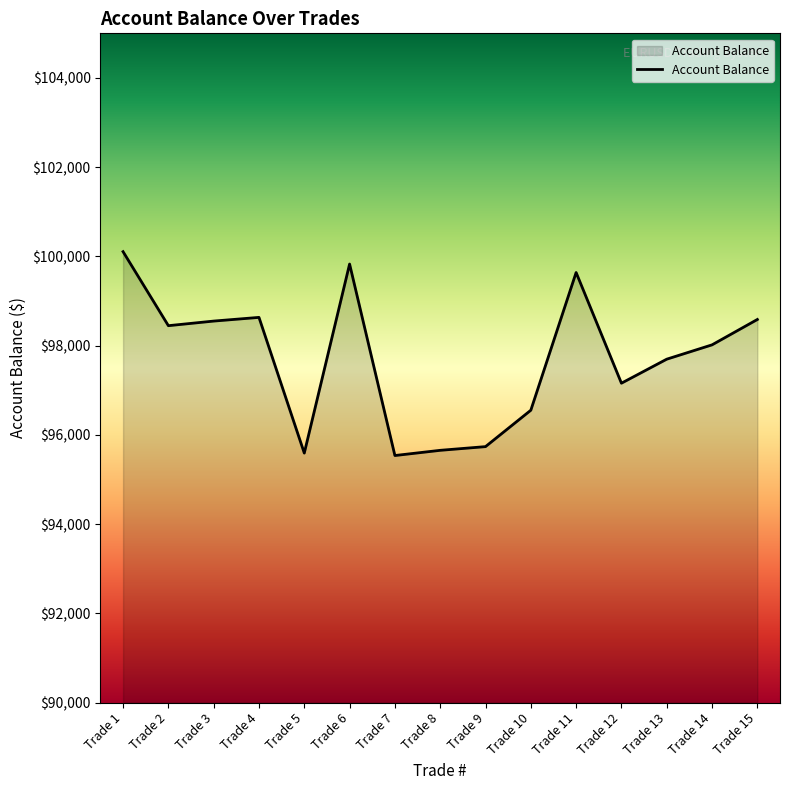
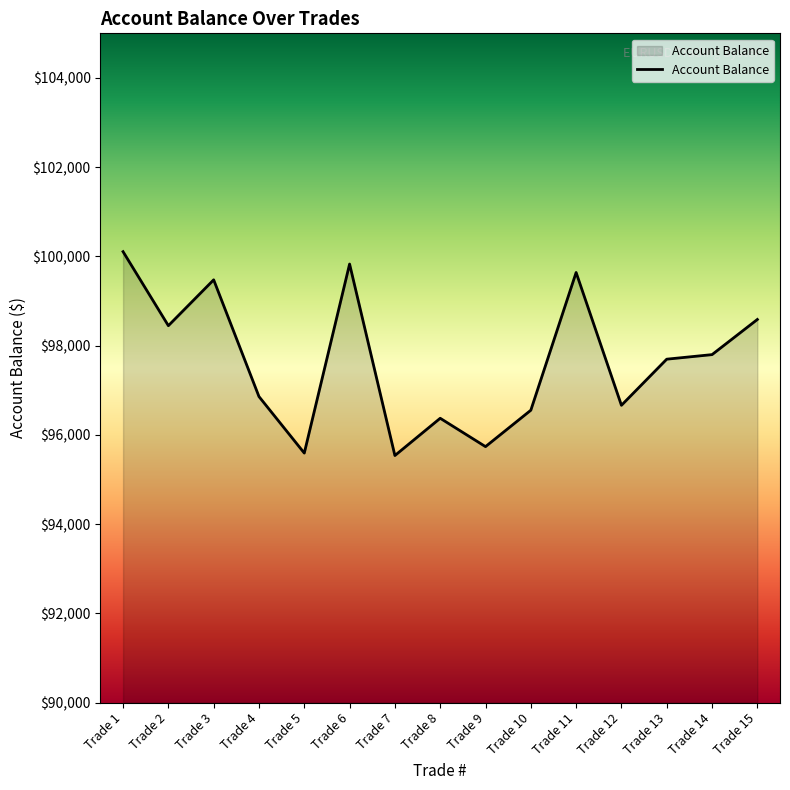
  {
    "Trade 1": "$100,100",
    "Trade 2": "$98,400",
-   "Trade 3": "$98,600",
-   "Trade 4": "$98,600",
+   "Trade 3": "$99,500",
+   "Trade 4": "$96,900",
    "Trade 5": "$95,600",
    "Trade 6": "$99,800",
    "Trade 7": "$95,500",
-   "Trade 8": "$95,700",
+   "Trade 8": "$96,400",
    "Trade 9": "$95,700",
    "Trade 10": "$96,600",
    "Trade 11": "$99,600",
-   "Trade 12": "$97,200",
+   "Trade 12": "$96,700",
    "Trade 13": "$97,700",
-   "Trade 14": "$98,000",
+   "Trade 14": "$97,800",
    "Trade 15": "$98,600"
  }
